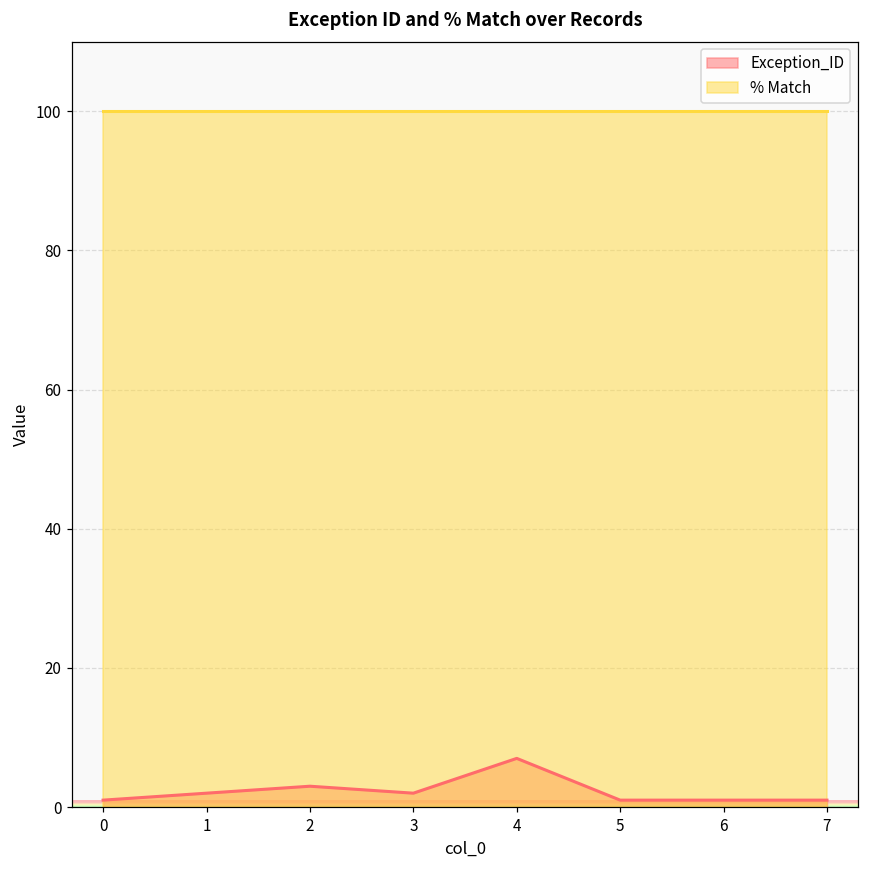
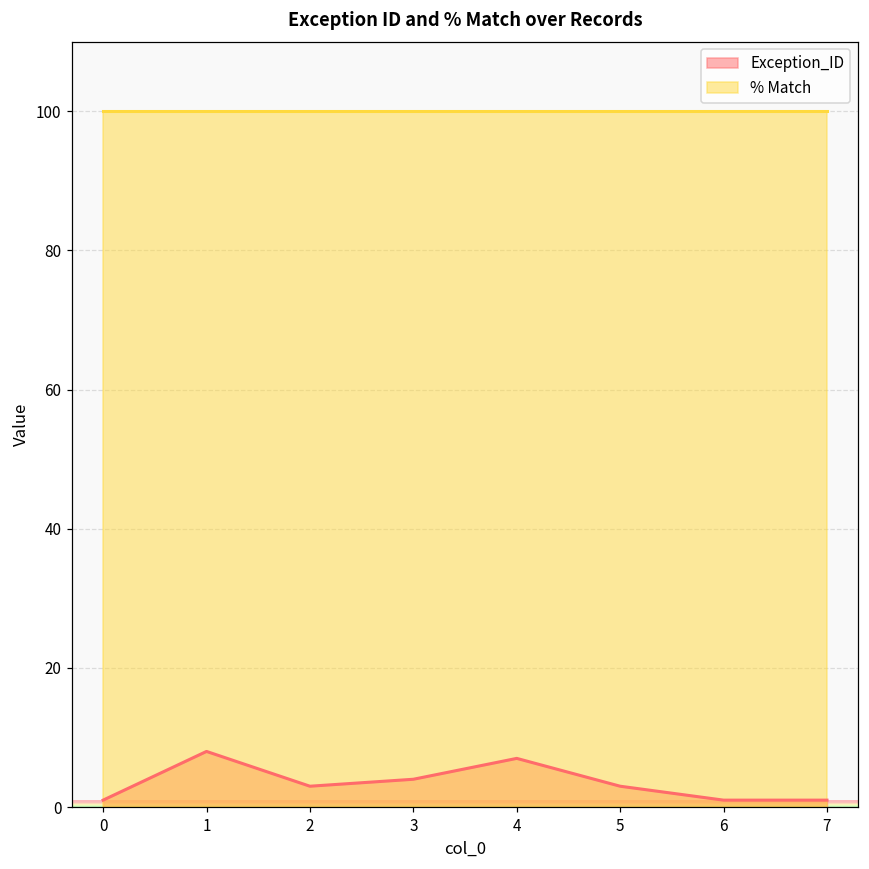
  {
    "Exception_ID": {
      "0": 1,
-     "1": 2,
+     "1": 8,
      "2": 3,
-     "3": 2,
+     "3": 4,
      "4": 7,
-     "5": 1,
+     "5": 3,
      "6": 1,
      "7": 1
    },
    "% Match": {
      "0": 100,
      "1": 100,
      "2": 100,
      "3": 100,
      "4": 100,
      "5": 100,
      "6": 100,
      "7": 100
    }
  }
